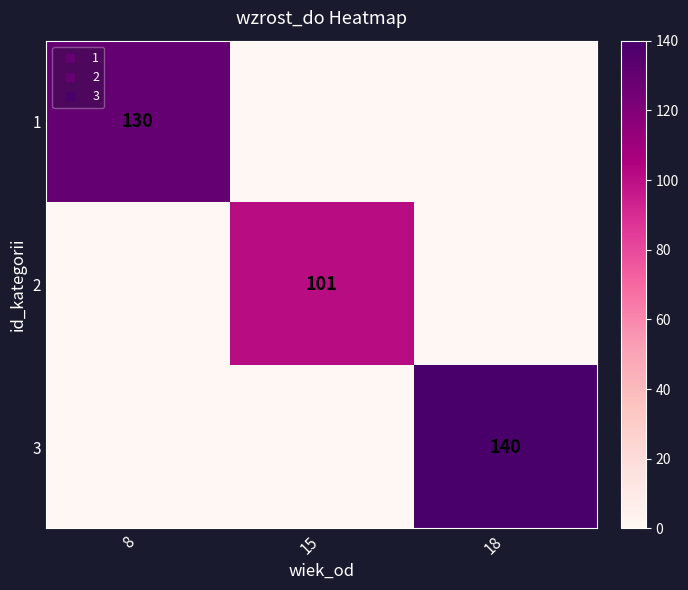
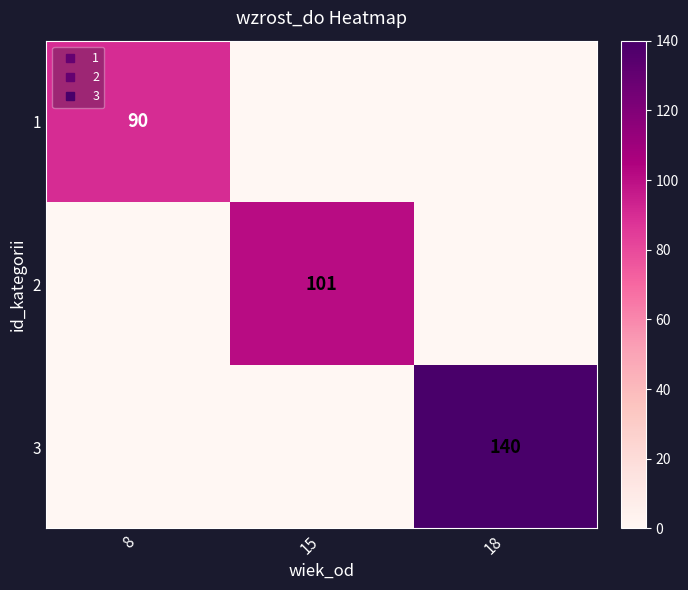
  {
    "1": {
-     "8": 130
+     "8": 90
    },
    "2": {
      "15": 101
    },
    "3": {
      "18": 140
    }
  }
